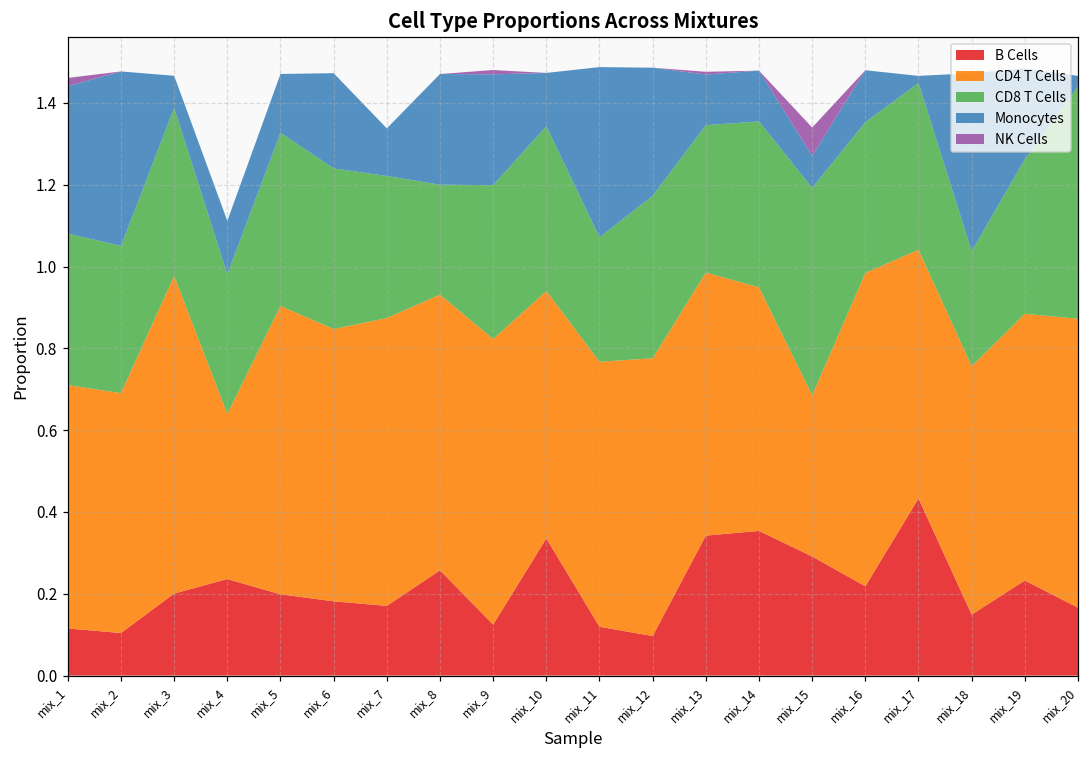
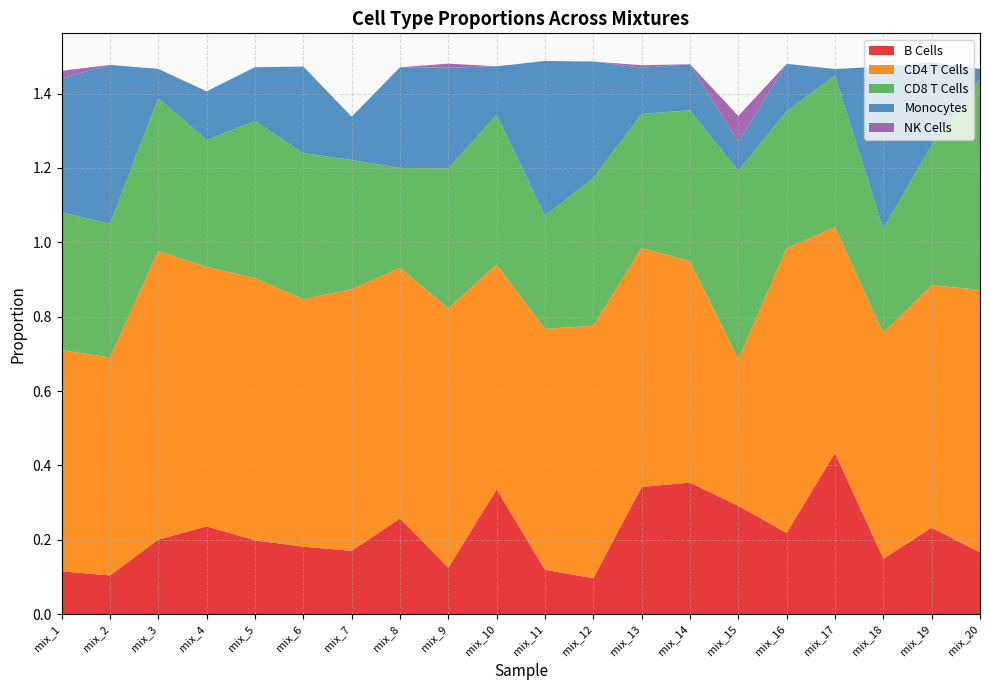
  {
    "B Cells": {
      "mix_1": 0.12,
      "mix_2": 0.10,
      "mix_3": 0.20,
      "mix_4": 0.24,
      "mix_5": 0.20,
      "mix_6": 0.18,
      "mix_7": 0.17,
      "mix_8": 0.26,
      "mix_9": 0.12,
      "mix_10": 0.34,
      "mix_11": 0.12,
      "mix_12": 0.10,
      "mix_13": 0.34,
      "mix_14": 0.35,
      "mix_15": 0.29,
      "mix_16": 0.22,
      "mix_17": 0.43,
      "mix_18": 0.15,
      "mix_19": 0.23,
      "mix_20": 0.17
    },
    "CD4 T Cells": {
      "mix_1": 0.59,
      "mix_2": 0.59,
      "mix_3": 0.78,
-     "mix_4": 0.40,
+     "mix_4": 0.70,
      "mix_5": 0.70,
      "mix_6": 0.67,
      "mix_7": 0.70,
      "mix_8": 0.67,
      "mix_9": 0.70,
      "mix_10": 0.60,
      "mix_11": 0.65,
      "mix_12": 0.68,
      "mix_13": 0.64,
      "mix_14": 0.60,
      "mix_15": 0.39,
      "mix_16": 0.77,
      "mix_17": 0.61,
      "mix_18": 0.61,
      "mix_19": 0.65,
      "mix_20": 0.71
    },
    "CD8 T Cells": {
      "mix_1": 0.37,
      "mix_2": 0.36,
      "mix_3": 0.41,
      "mix_4": 0.34,
      "mix_5": 0.42,
      "mix_6": 0.39,
      "mix_7": 0.35,
      "mix_8": 0.27,
      "mix_9": 0.38,
      "mix_10": 0.40,
      "mix_11": 0.30,
      "mix_12": 0.40,
      "mix_13": 0.36,
      "mix_14": 0.41,
      "mix_15": 0.51,
      "mix_16": 0.37,
      "mix_17": 0.41,
      "mix_18": 0.28,
      "mix_19": 0.38,
      "mix_20": 0.57
    },
    "Monocytes": {
      "mix_1": 0.36,
      "mix_9": 0.27,
      "mix_15": 0.08
    },
    "NK Cells": {
      "mix_1": 0.02,
      "mix_9": 0.01,
      "mix_15": 0.07
    }
  }
